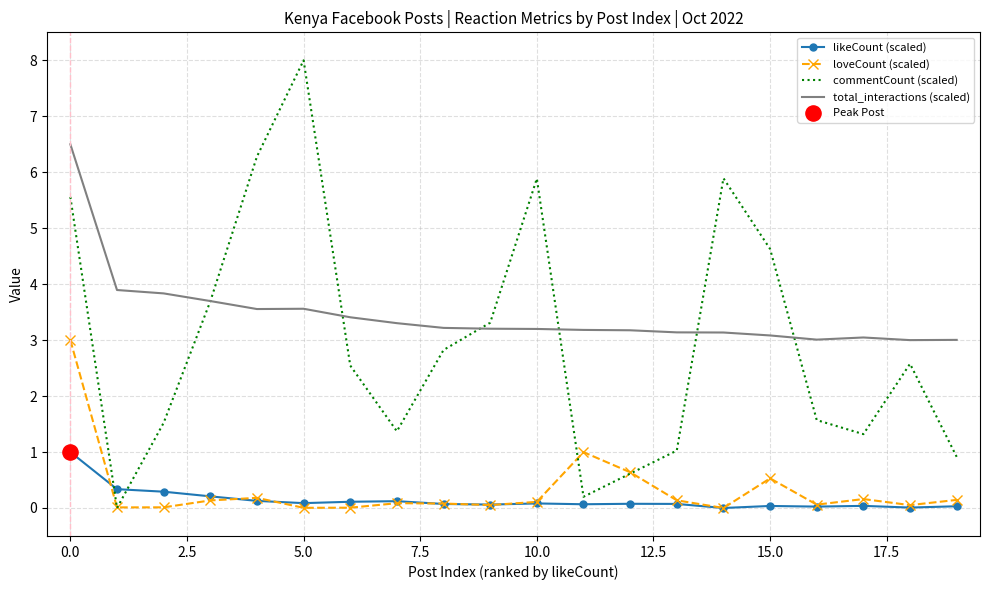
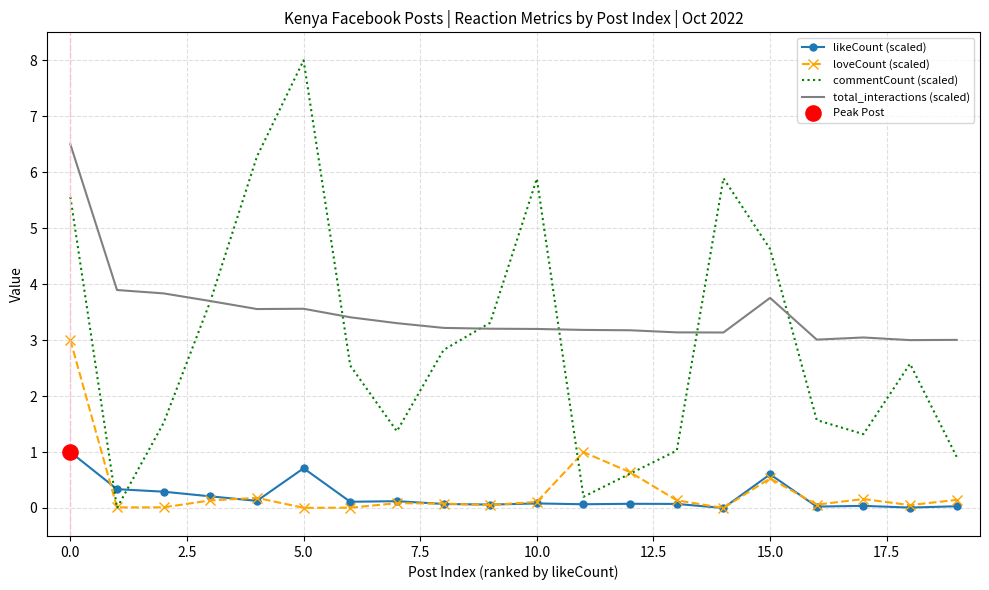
  {
    "likeCount (scaled)": {
-     "5.0": 0.1,
-     "15.0": 0.0
+     "5.0": 0.7,
+     "15.0": 0.6
    },
    "loveCount (scaled)": {
      "0.0": 3.0,
      "5.0": 0.0,
      "15.0": 0.5
    },
    "commentCount (scaled)": {
      "0.0": 5.6,
      "5.0": 8.0,
      "10.0": 5.9,
      "15.0": 4.6
    },
    "total_interactions (scaled)": {
      "0.0": 6.5,
      "5.0": 3.6,
      "10.0": 3.2,
-     "15.0": 3.1
+     "15.0": 3.8
    }
  }
